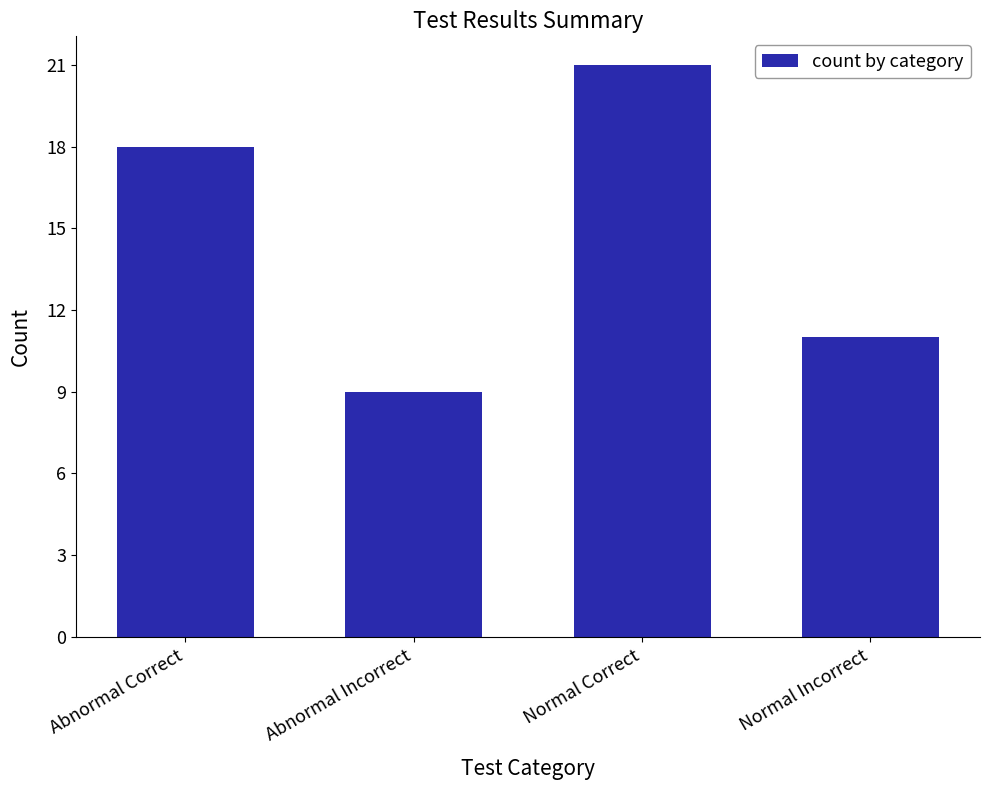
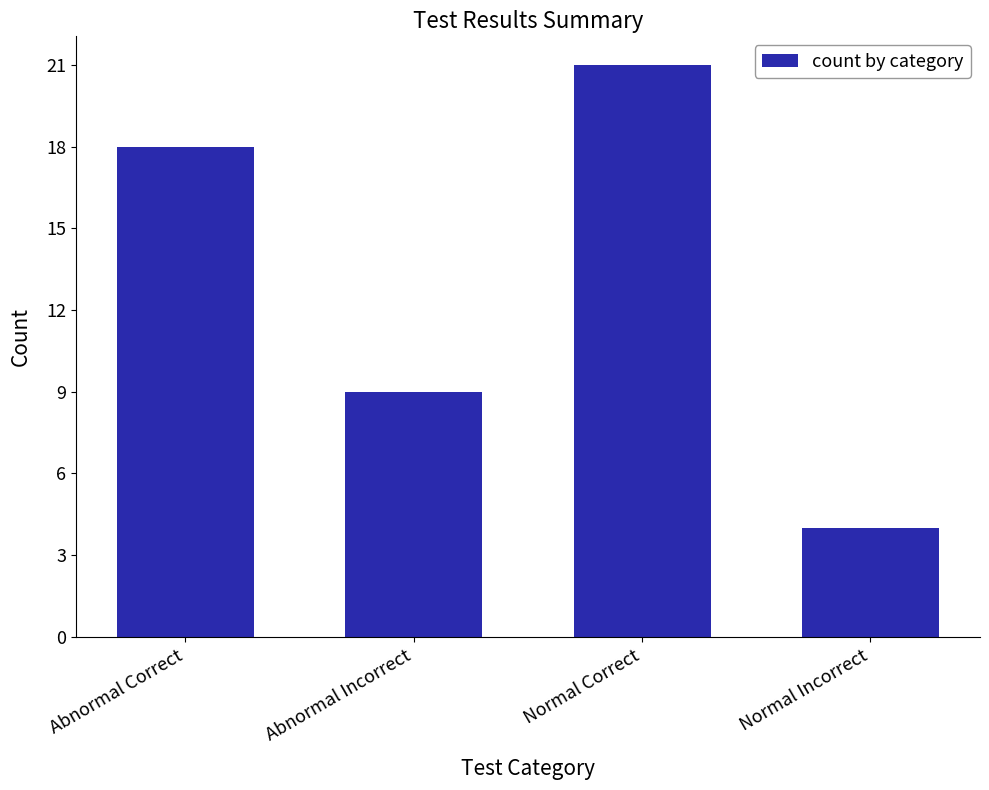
  {
    "Abnormal Correct": 18,
    "Abnormal Incorrect": 9,
    "Normal Correct": 21,
-   "Normal Incorrect": 11
+   "Normal Incorrect": 4
  }
